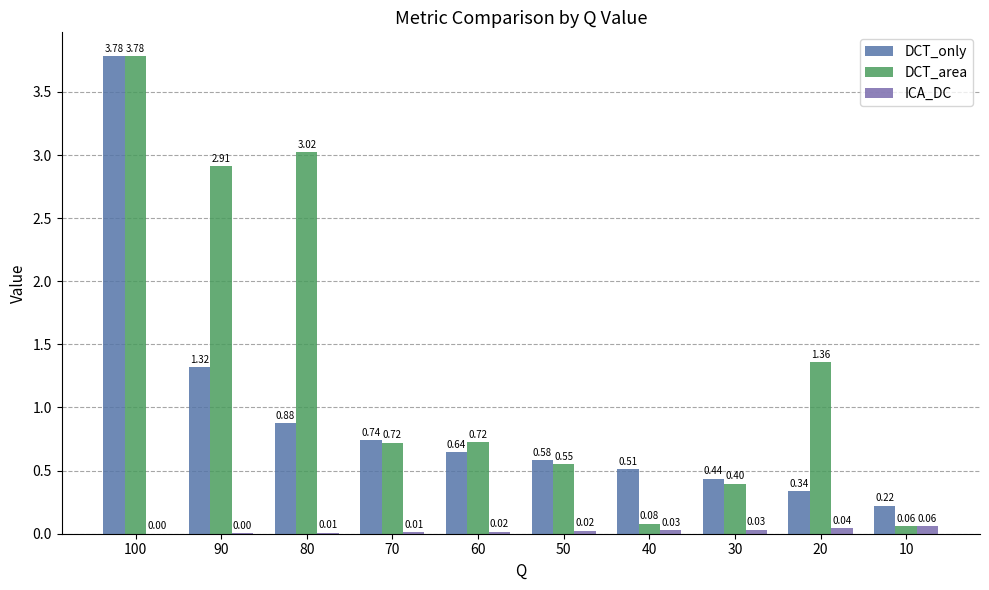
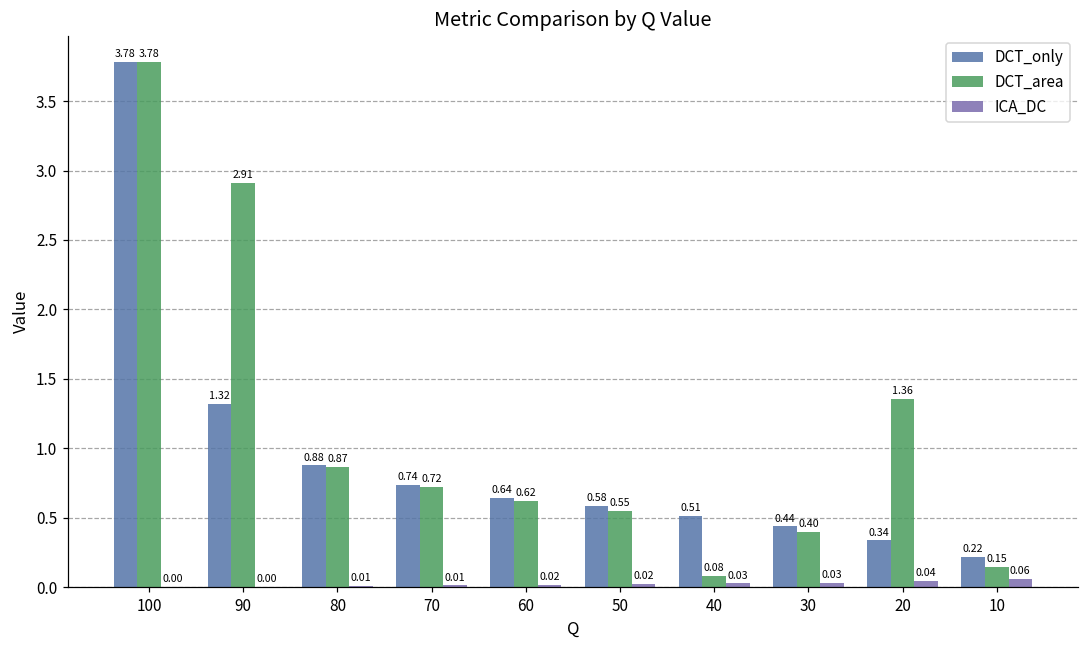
  {
    "DCT_area": {
      "100": 3.78,
      "90": 2.91,
-     "80": 3.02,
+     "80": 0.87,
      "70": 0.72,
-     "60": 0.72,
+     "60": 0.62,
      "50": 0.55,
      "40": 0.08,
      "30": 0.40,
      "20": 1.36,
-     "10": 0.06
+     "10": 0.15
    }
  }
